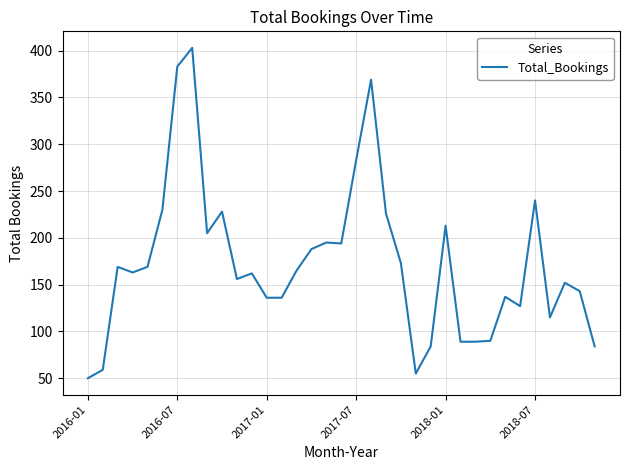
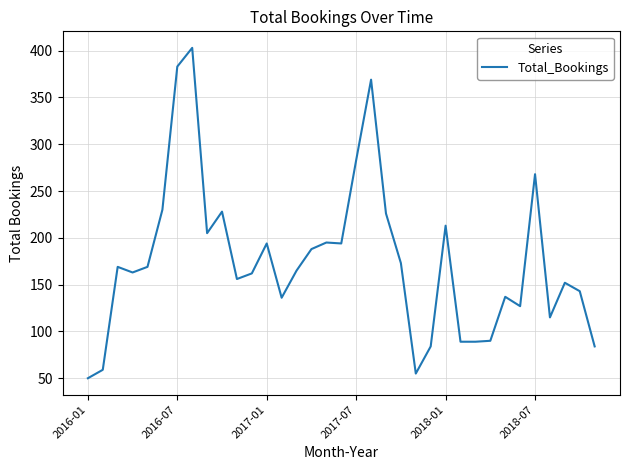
  {
    "2016-01": 50,
    "2016-07": 380,
-   "2017-01": 140,
+   "2017-01": 190,
    "2017-07": 280,
    "2018-01": 210,
-   "2018-07": 240
+   "2018-07": 270
  }
